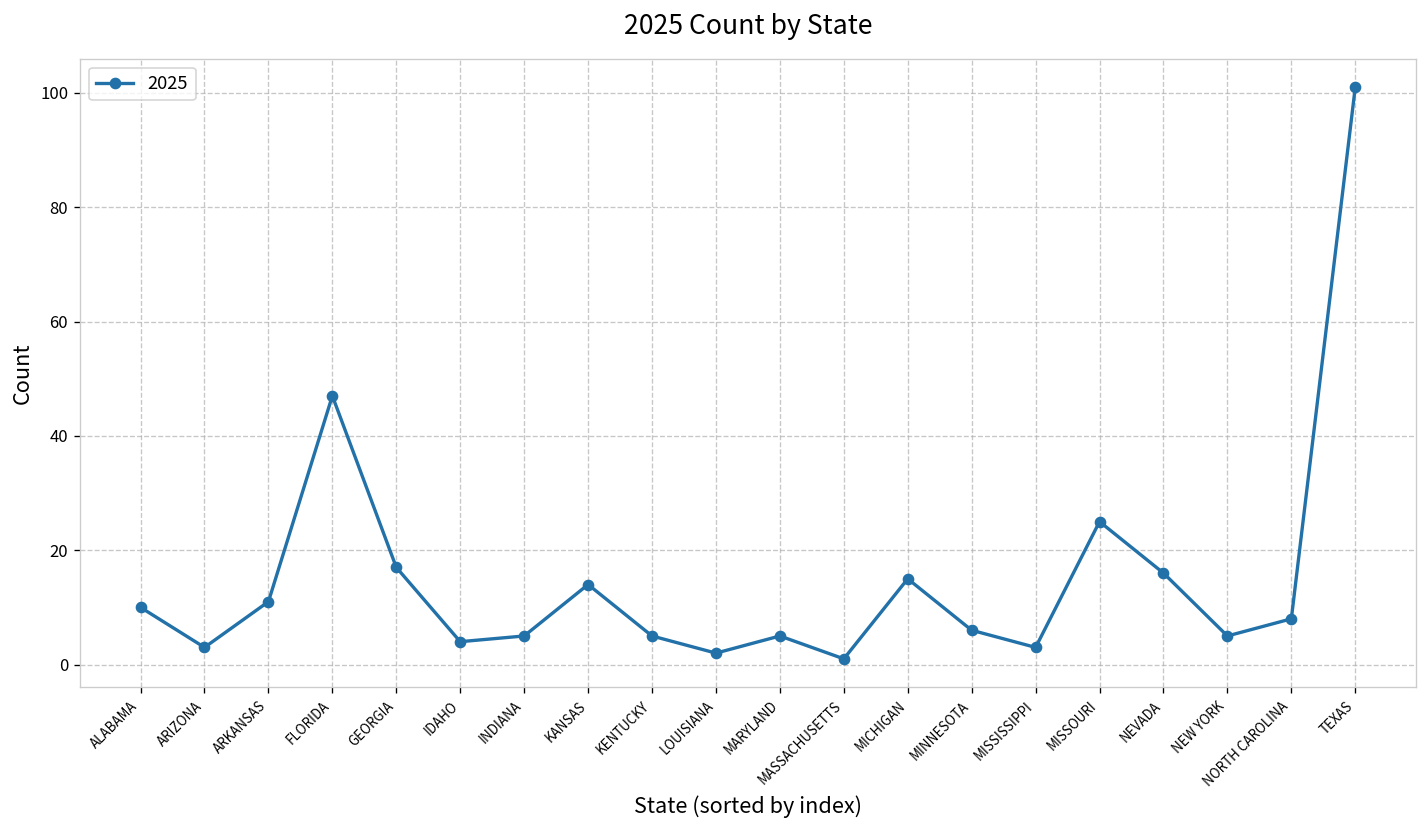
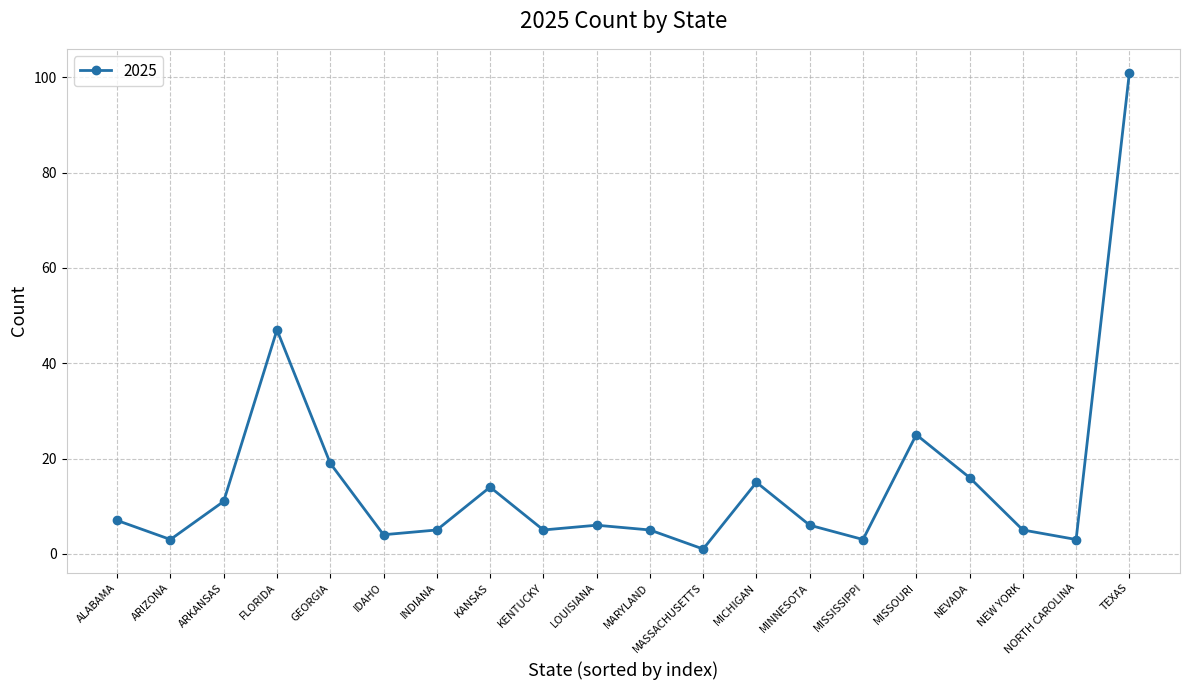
  {
-   "ALABAMA": 10,
+   "ALABAMA": 7,
    "ARIZONA": 3,
    "ARKANSAS": 11,
    "FLORIDA": 47,
-   "GEORGIA": 17,
+   "GEORGIA": 19,
    "IDAHO": 4,
    "INDIANA": 5,
    "KANSAS": 14,
    "KENTUCKY": 5,
-   "LOUISIANA": 2,
+   "LOUISIANA": 6,
    "MARYLAND": 5,
    "MASSACHUSETTS": 1,
    "MICHIGAN": 15,
    "MINNESOTA": 6,
    "MISSISSIPPI": 3,
    "MISSOURI": 25,
    "NEVADA": 16,
    "NEW YORK": 5,
-   "NORTH CAROLINA": 8,
+   "NORTH CAROLINA": 3,
    "TEXAS": 101
  }
